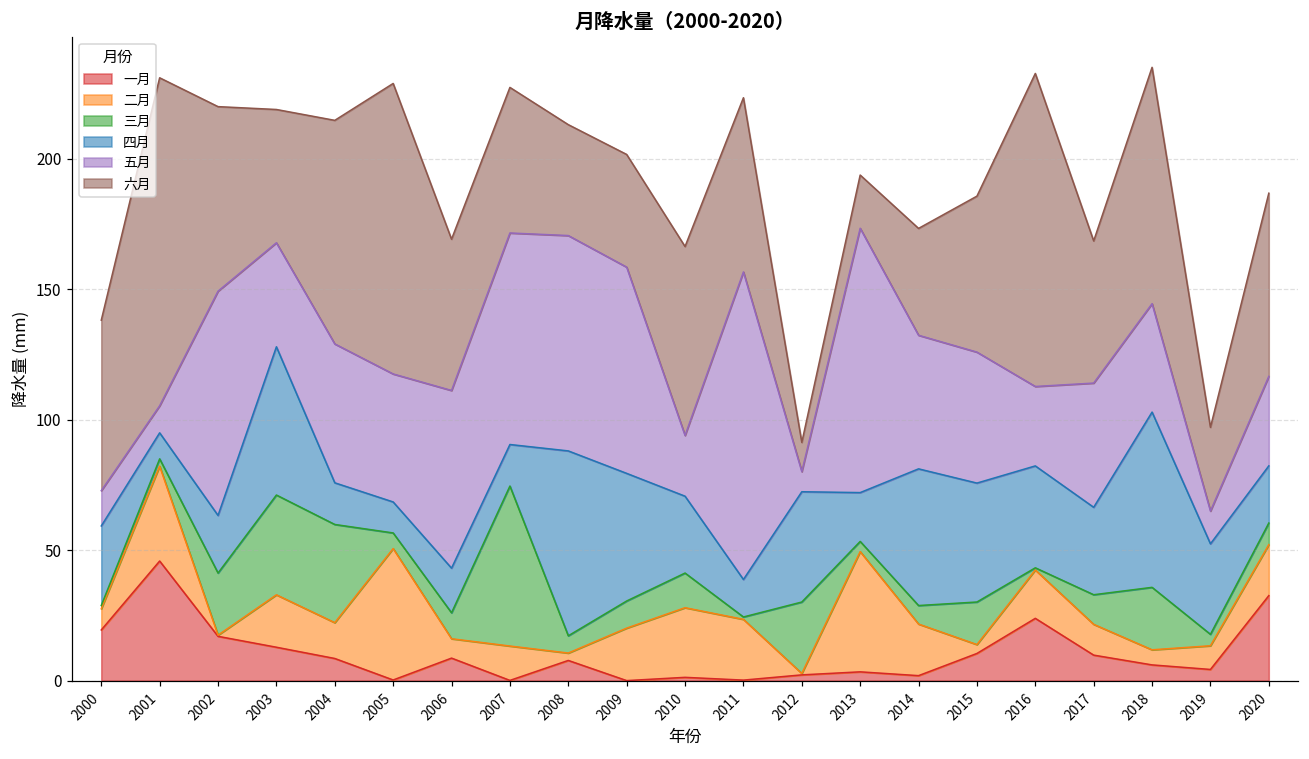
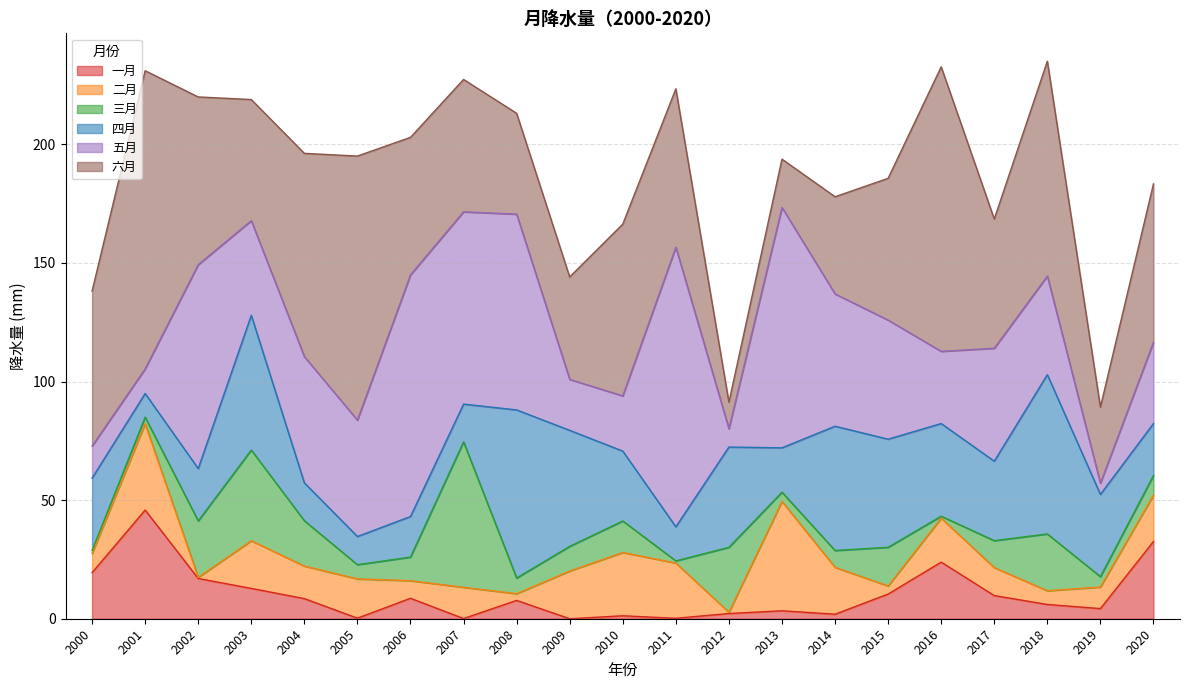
  {
    "一月": {
      "2000": 19,
      "2001": 46,
      "2003": 13,
      "2004": 8,
      "2005": 0,
      "2006": 9,
      "2007": 0,
      "2008": 8,
      "2009": 0,
      "2010": 1,
      "2011": 0,
      "2013": 3,
      "2014": 2,
      "2015": 10,
      "2016": 24,
      "2017": 10,
      "2018": 6,
      "2019": 4,
      "2020": 33
    },
    "二月": {
      "2000": 8,
      "2001": 36,
      "2003": 20,
      "2004": 14,
-     "2005": 50,
+     "2005": 17,
      "2006": 7,
      "2007": 13,
      "2008": 3,
      "2009": 20,
      "2010": 27,
      "2013": 46,
      "2014": 20,
      "2015": 3,
      "2017": 12,
      "2018": 6,
      "2019": 9,
      "2020": 20
    },
    "三月": {
      "2000": 1,
      "2001": 3,
      "2002": 24,
      "2003": 38,
-     "2004": 38,
+     "2004": 19,
      "2005": 6,
      "2006": 10,
      "2007": 61,
      "2008": 7,
      "2009": 10,
      "2010": 13,
      "2012": 27,
      "2013": 4,
      "2014": 7,
      "2015": 16,
      "2017": 11,
      "2018": 24,
      "2019": 4,
      "2020": 8
    },
    "四月": {
      "2000": 30,
      "2001": 10,
      "2002": 22,
      "2003": 57,
      "2004": 16,
      "2005": 12,
      "2006": 17,
      "2007": 16,
      "2008": 71,
      "2009": 49,
      "2010": 29,
      "2011": 14,
      "2012": 42,
      "2013": 19,
      "2014": 52,
      "2015": 46,
      "2016": 39,
      "2017": 34,
      "2018": 67,
      "2019": 35,
      "2020": 22
    },
    "五月": {
      "2000": 14,
      "2001": 10,
      "2002": 86,
      "2003": 40,
      "2004": 53,
      "2005": 49,
-     "2006": 68,
+     "2006": 102,
      "2007": 81,
      "2008": 83,
-     "2009": 79,
+     "2009": 21,
      "2010": 23,
      "2011": 118,
      "2012": 8,
      "2013": 101,
-     "2014": 51,
+     "2014": 56,
      "2015": 50,
      "2016": 30,
      "2017": 48,
      "2018": 42,
-     "2019": 13,
+     "2019": 5,
      "2020": 34
    },
    "六月": {
      "2000": 65,
      "2001": 126,
      "2002": 71,
      "2003": 51,
      "2004": 86,
      "2005": 111,
      "2006": 58,
      "2007": 56,
      "2008": 43,
      "2009": 43,
      "2010": 72,
      "2011": 67,
      "2012": 11,
      "2013": 20,
      "2014": 41,
      "2015": 60,
      "2016": 120,
      "2017": 54,
      "2018": 91,
      "2019": 32,
-     "2020": 70
+     "2020": 67
    }
  }
